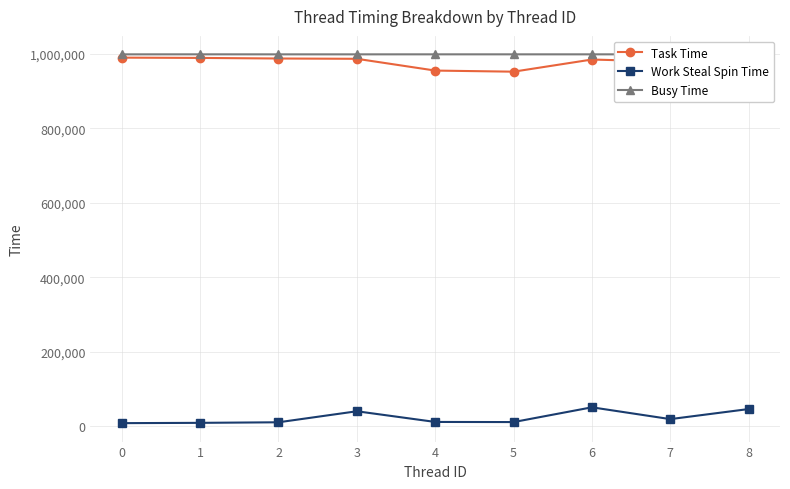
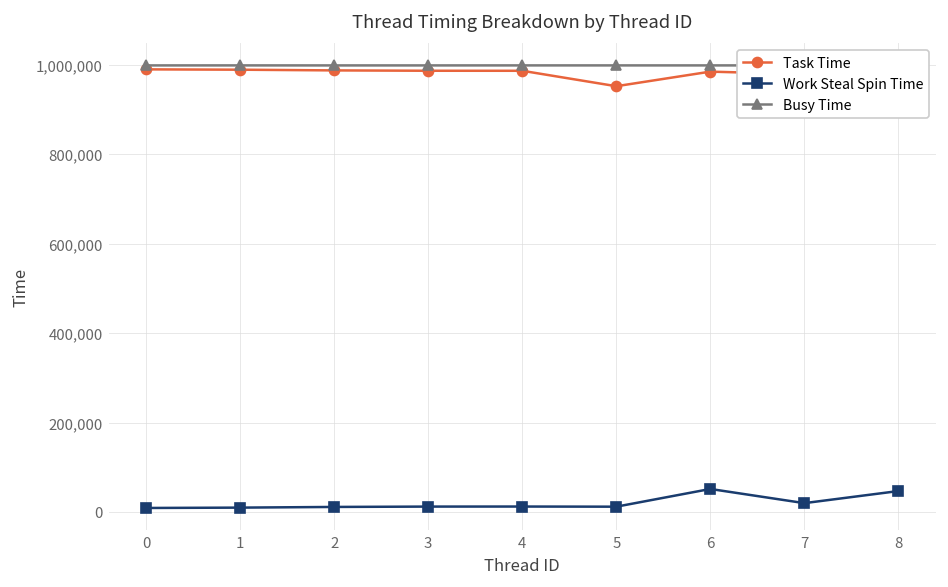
  {
    "Task Time": {
      "0": "990,000",
      "1": "990,000",
      "2": "990,000",
      "3": "990,000",
-     "4": "950,000",
+     "4": "990,000",
      "5": "950,000",
      "6": "980,000"
    },
    "Work Steal Spin Time": {
      "0": "10,000",
      "1": "10,000",
      "2": "10,000",
-     "3": "40,000",
+     "3": "10,000",
      "4": "10,000",
      "5": "10,000",
      "6": "50,000",
      "7": "20,000",
      "8": "50,000"
    },
    "Busy Time": {
      "0": "1,000,000",
      "1": "1,000,000",
      "2": "1,000,000",
      "3": "1,000,000",
      "4": "1,000,000",
      "5": "1,000,000",
      "6": "1,000,000"
    }
  }
